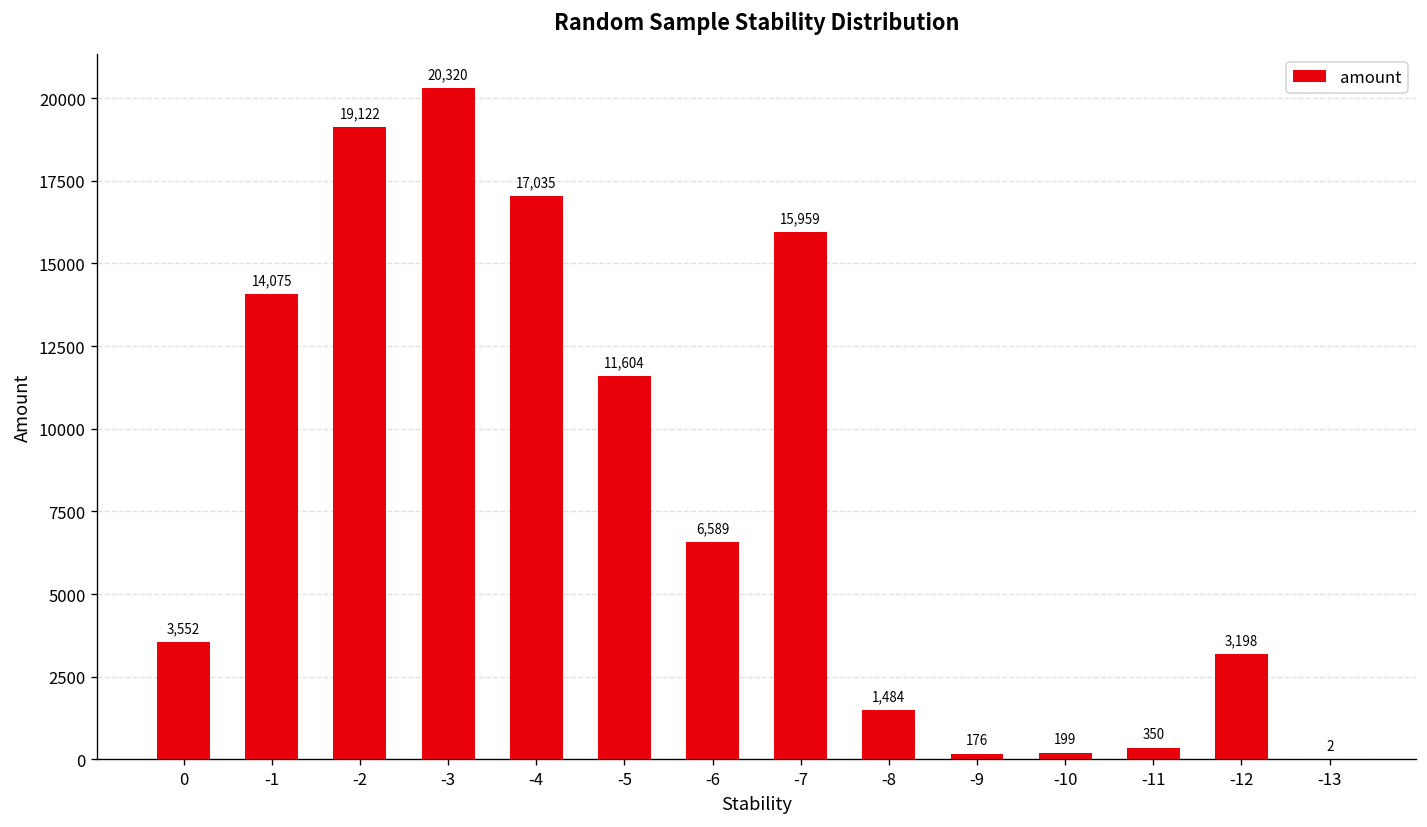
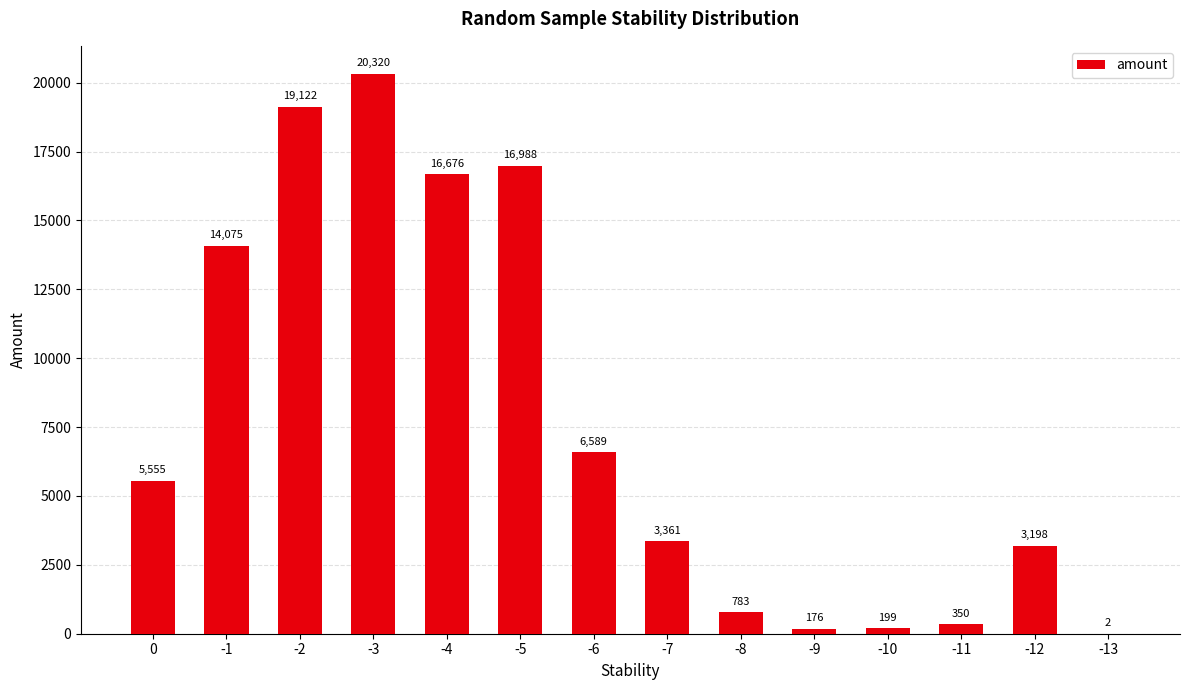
  {
-   "0": "3,552",
+   "0": "5,555",
    "-1": "14,075",
    "-2": "19,122",
    "-3": "20,320",
-   "-4": "17,035",
-   "-5": "11,604",
+   "-4": "16,676",
+   "-5": "16,988",
    "-6": "6,589",
-   "-7": "15,959",
-   "-8": "1,484",
+   "-7": "3,361",
+   "-8": "783",
    "-9": "176",
    "-10": "199",
    "-11": "350",
    "-12": "3,198",
    "-13": "2"
  }
